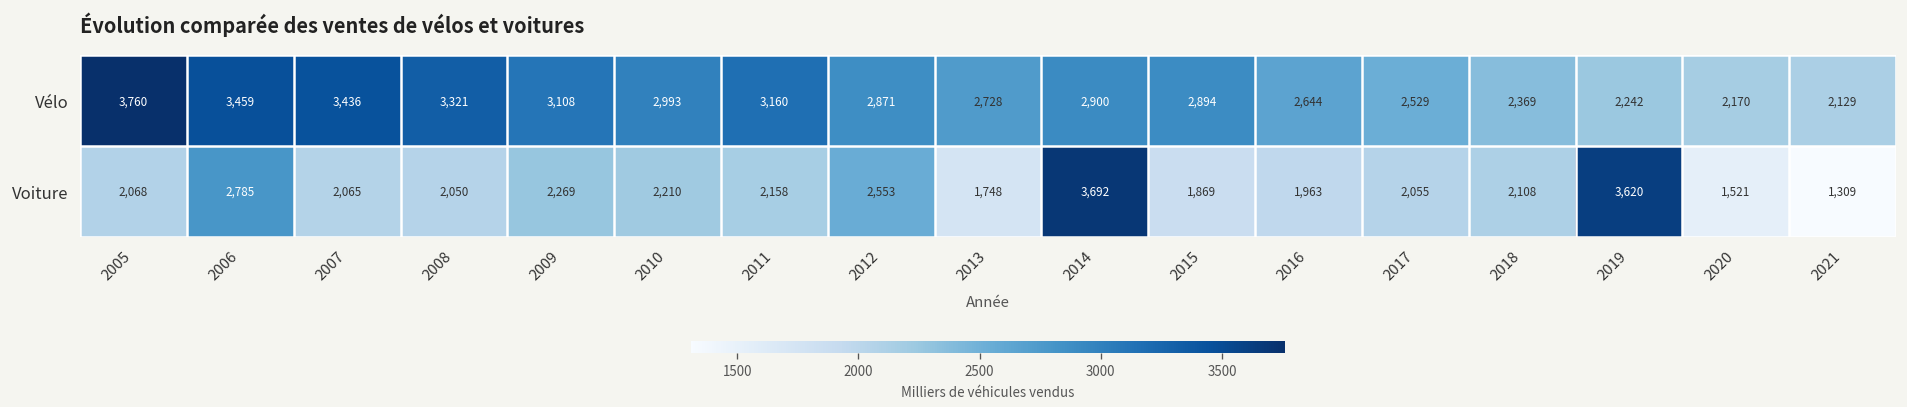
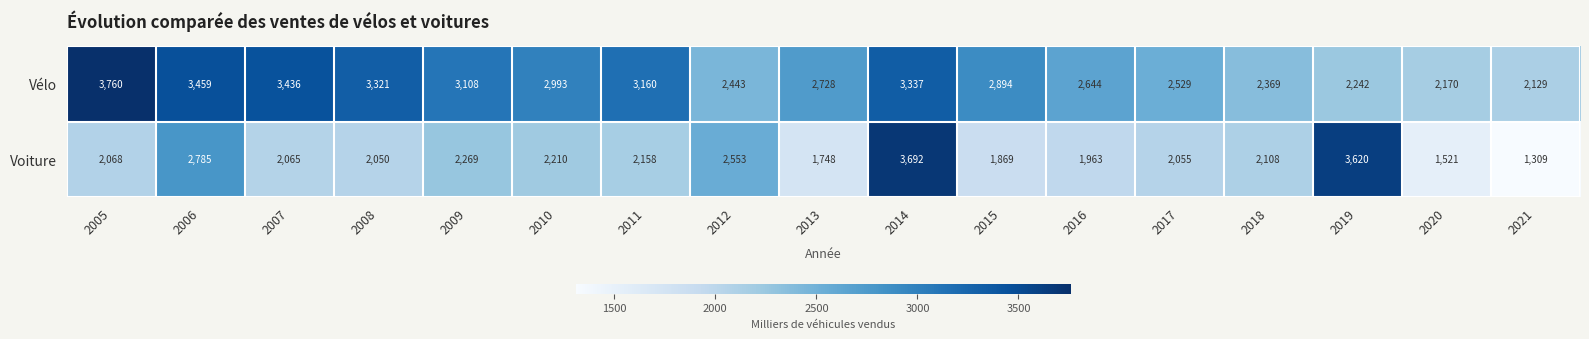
  {
    "Vélo": {
      "2005": "3,760",
      "2006": "3,459",
      "2007": "3,436",
      "2008": "3,321",
      "2009": "3,108",
      "2010": "2,993",
      "2011": "3,160",
-     "2012": "2,871",
+     "2012": "2,443",
      "2013": "2,728",
-     "2014": "2,900",
+     "2014": "3,337",
      "2015": "2,894",
      "2016": "2,644",
      "2017": "2,529",
      "2018": "2,369",
      "2019": "2,242",
      "2020": "2,170",
      "2021": "2,129"
    },
    "Voiture": {
      "2005": "2,068",
      "2006": "2,785",
      "2007": "2,065",
      "2008": "2,050",
      "2009": "2,269",
      "2010": "2,210",
      "2011": "2,158",
      "2012": "2,553",
      "2013": "1,748",
      "2014": "3,692",
      "2015": "1,869",
      "2016": "1,963",
      "2017": "2,055",
      "2018": "2,108",
      "2019": "3,620",
      "2020": "1,521",
      "2021": "1,309"
    }
  }
